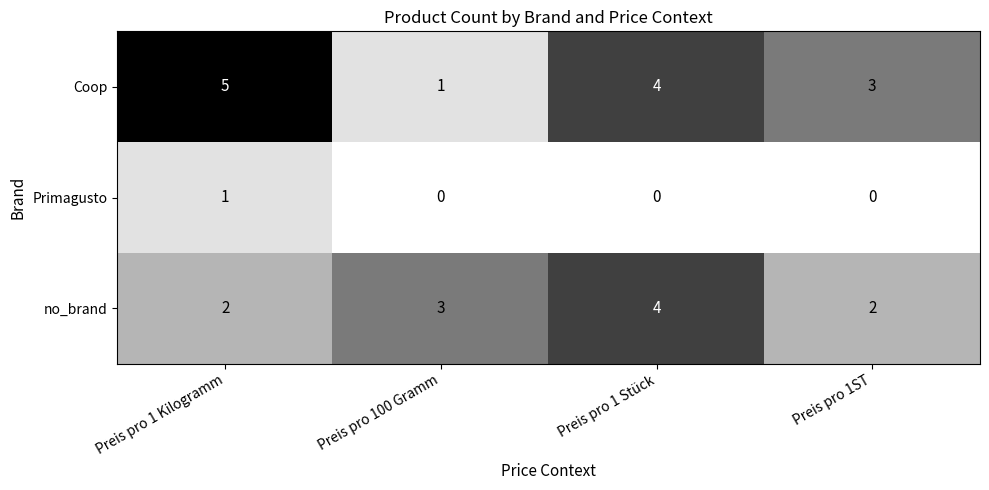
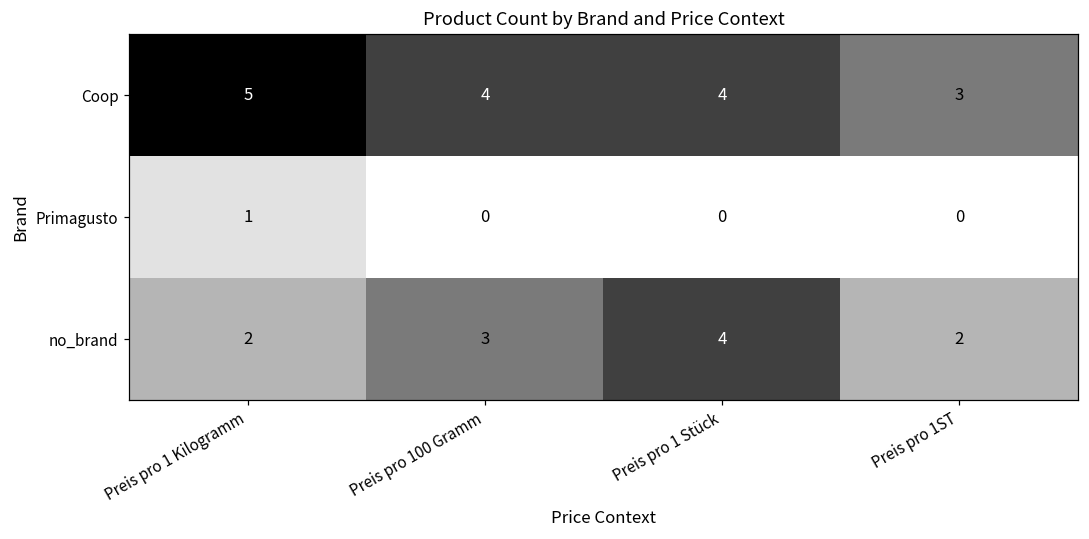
  {
    "Coop": {
      "Preis pro 1 Kilogramm": 5,
-     "Preis pro 100 Gramm": 1,
+     "Preis pro 100 Gramm": 4,
      "Preis pro 1 Stück": 4,
      "Preis pro 1ST": 3
    },
    "Primagusto": {
      "Preis pro 1 Kilogramm": 1,
      "Preis pro 100 Gramm": 0,
      "Preis pro 1 Stück": 0,
      "Preis pro 1ST": 0
    },
    "no_brand": {
      "Preis pro 1 Kilogramm": 2,
      "Preis pro 100 Gramm": 3,
      "Preis pro 1 Stück": 4,
      "Preis pro 1ST": 2
    }
  }
